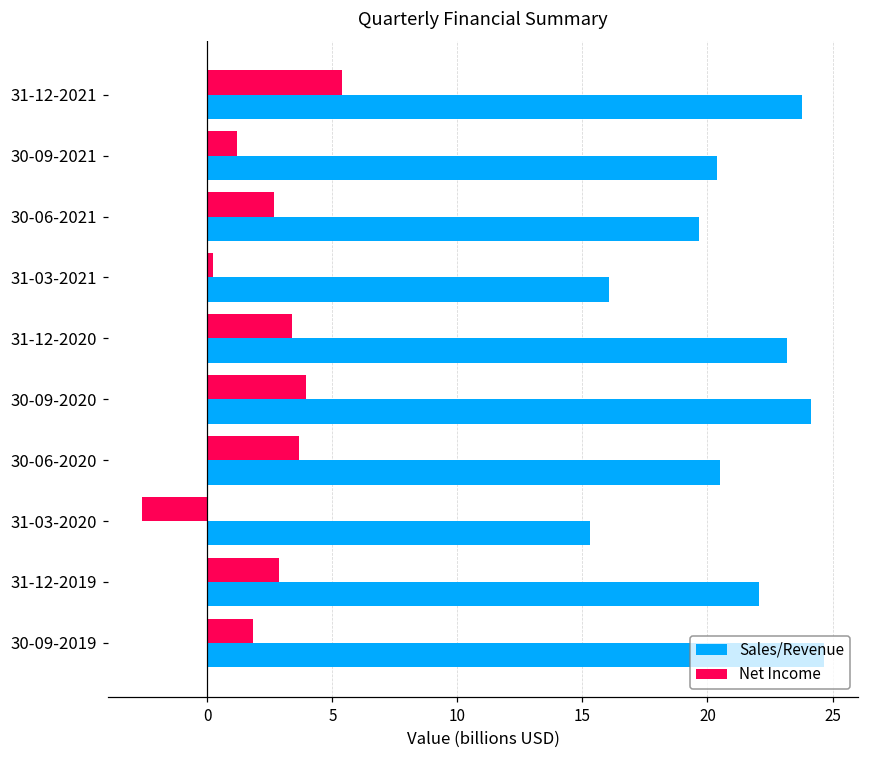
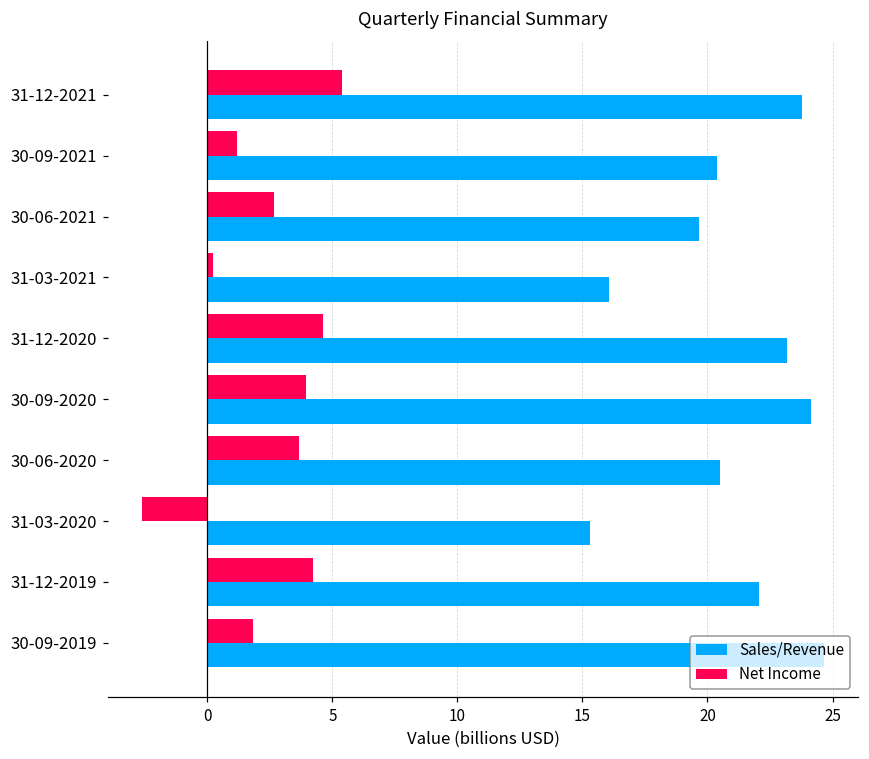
  {
    "Sales/Revenue": {
      "31-12-2021": 23.8,
      "30-09-2021": 20.4,
      "30-06-2021": 19.7,
      "31-03-2021": 16.0,
      "31-12-2020": 23.2,
      "30-09-2020": 24.1,
      "30-06-2020": 20.5,
      "31-03-2020": 15.3,
      "31-12-2019": 22.1
    },
    "Net Income": {
      "31-12-2021": 5.4,
      "30-09-2021": 1.2,
      "30-06-2021": 2.7,
      "31-03-2021": 0.2,
-     "31-12-2020": 3.4,
+     "31-12-2020": 4.6,
      "30-09-2020": 3.9,
      "30-06-2020": 3.7,
      "31-03-2020": -2.6,
-     "31-12-2019": 2.8,
+     "31-12-2019": 4.2,
      "30-09-2019": 1.8
    }
  }
